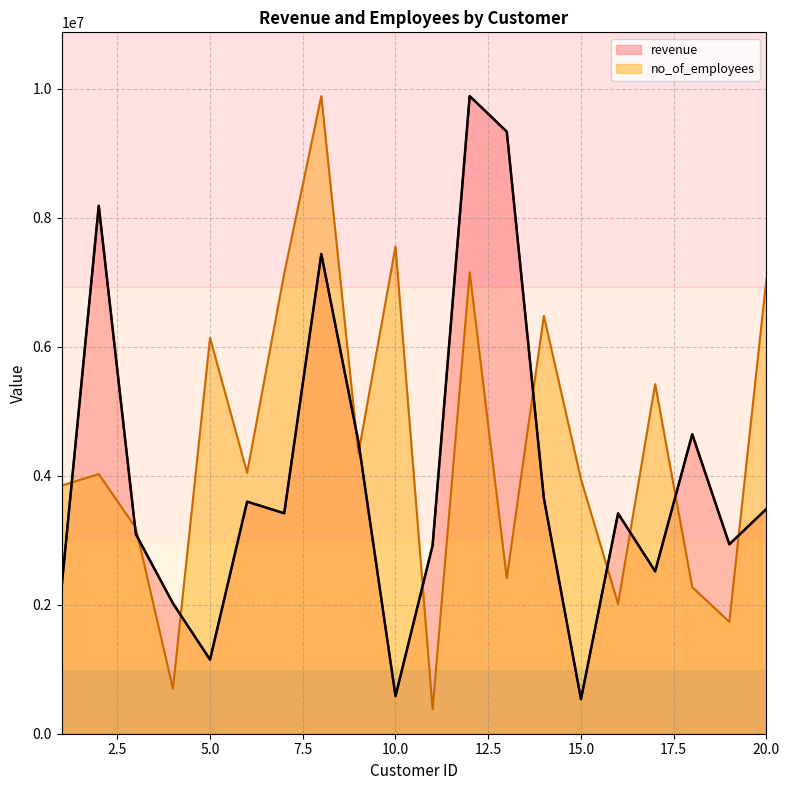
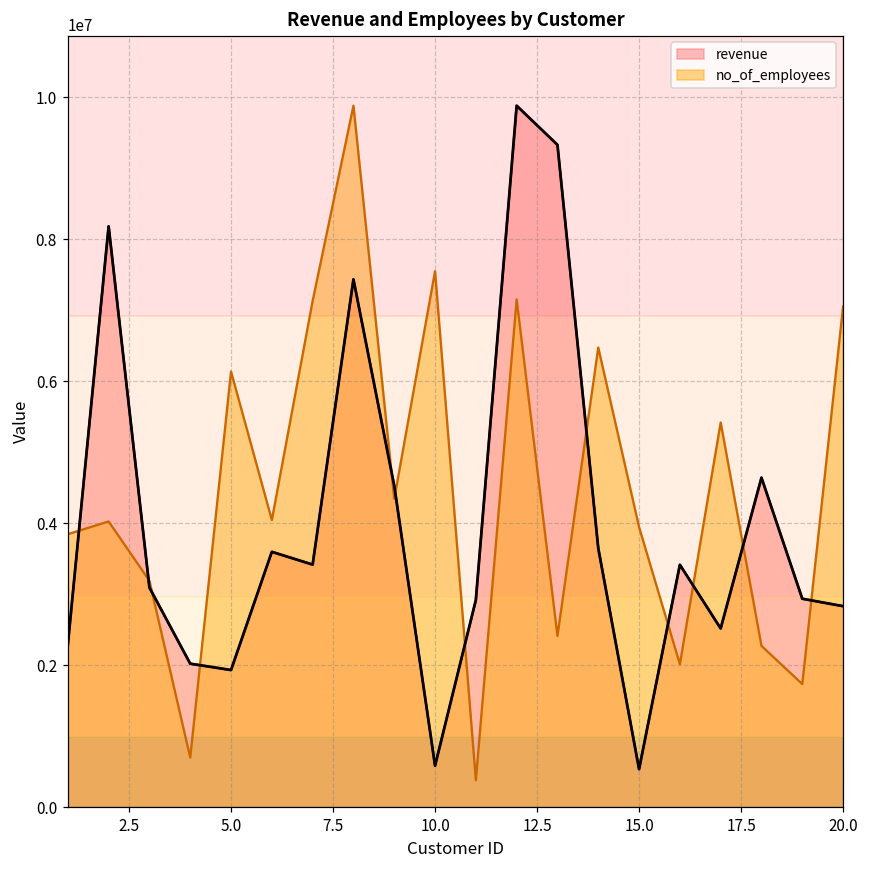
  {
    "revenue": {
-     "5.0": 1100000,
+     "5.0": 1900000,
      "10.0": 600000,
      "15.0": 500000,
-     "20.0": 3500000
+     "20.0": 2800000
    },
    "no_of_employees": {
      "5.0": 6100000,
      "10.0": 7600000,
      "15.0": 3900000,
      "20.0": 7100000
    }
  }
